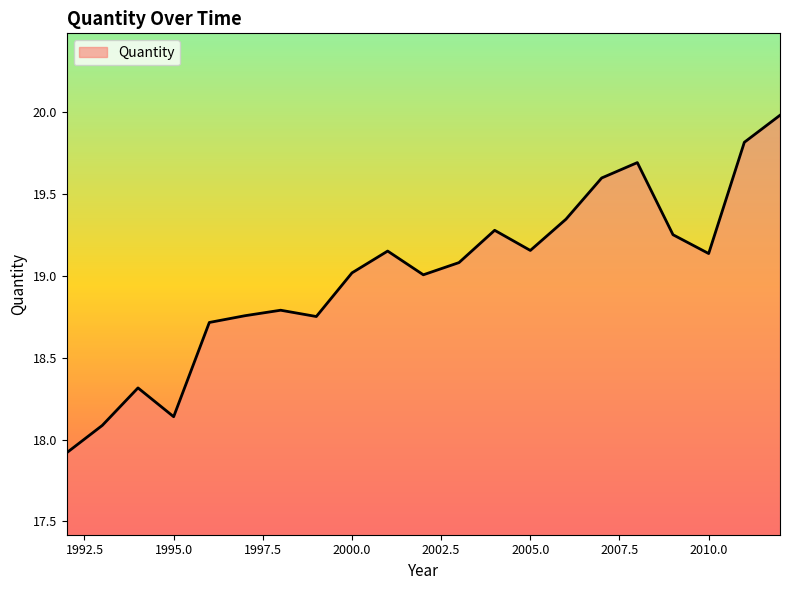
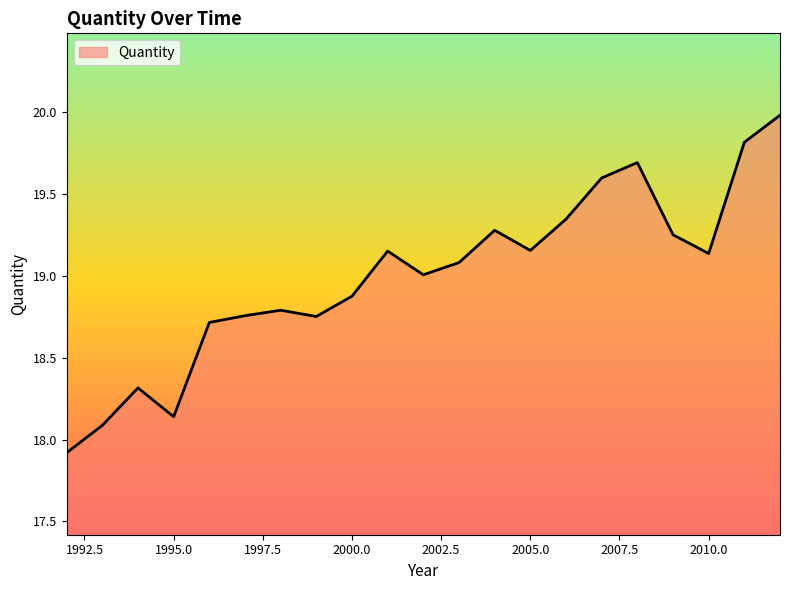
  {
    "1995.0": 18.14,
-   "2000.0": 19.02,
+   "2000.0": 18.88,
    "2005.0": 19.15,
    "2010.0": 19.14
  }
